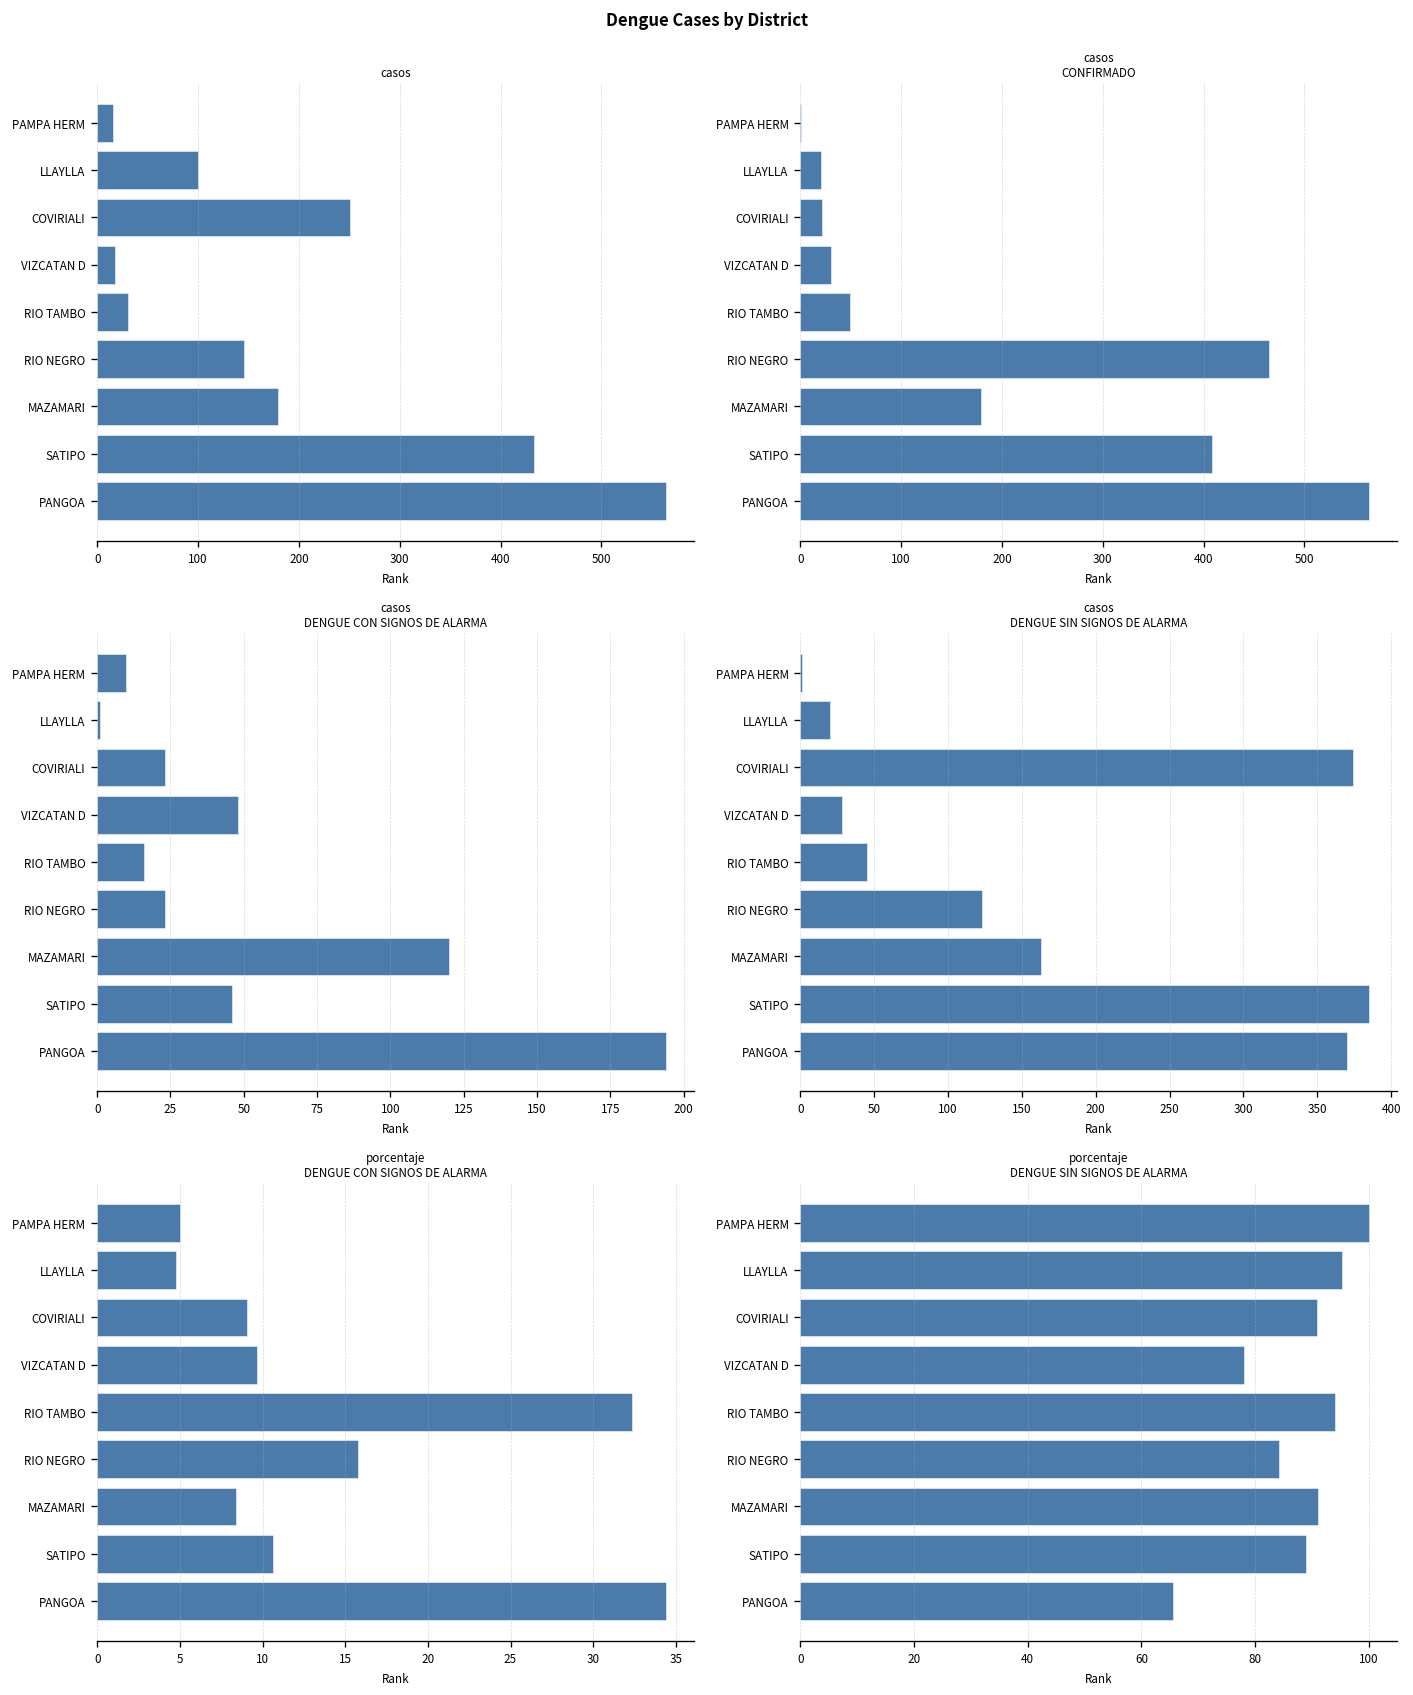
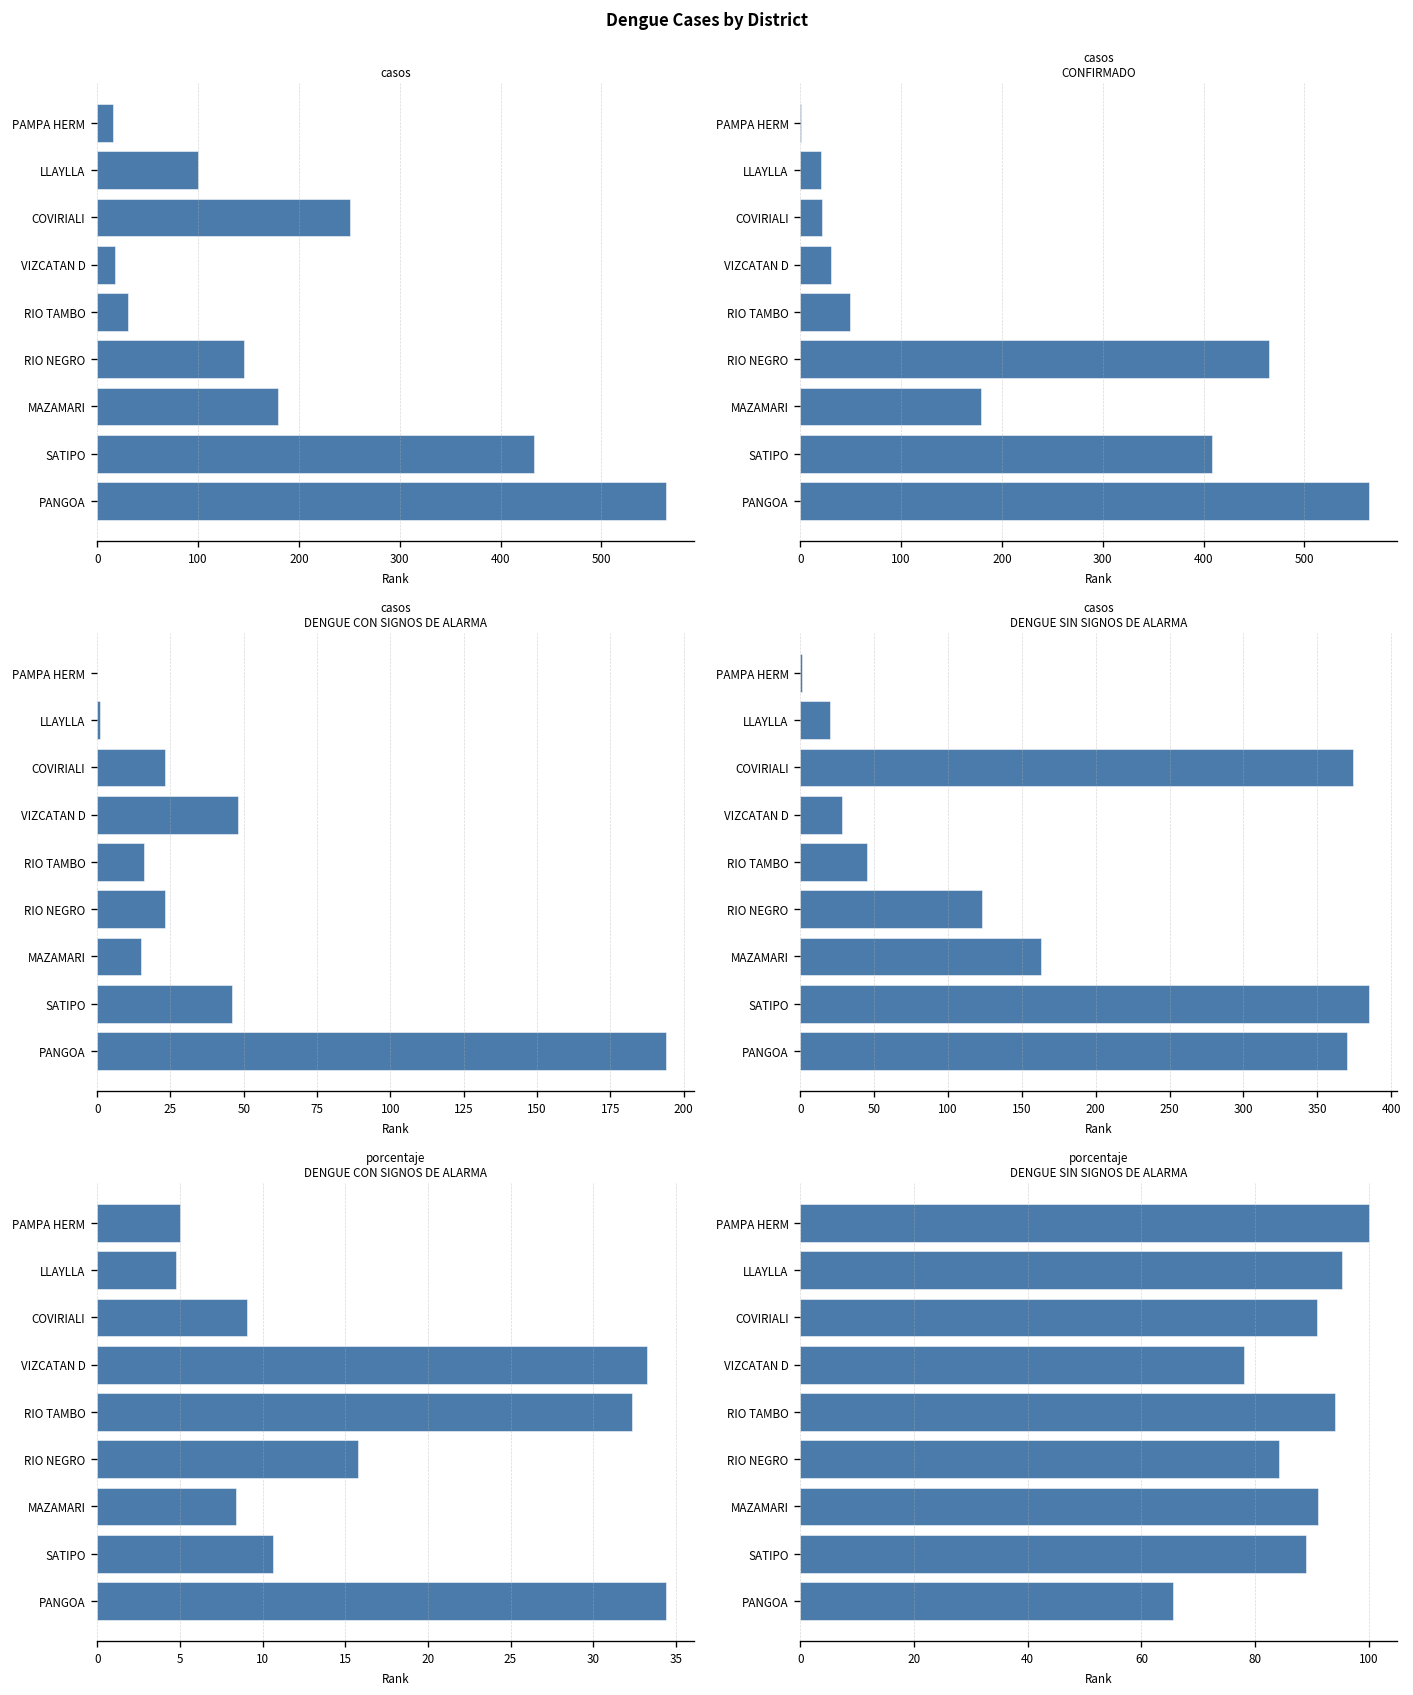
  {
    "casos": {
      "PAMPA HERM": 20,
      "LLAYLLA": 100,
      "COVIRIALI": 250,
      "VIZCATAN D": 20,
      "RIO TAMBO": 30,
      "RIO NEGRO": 150,
      "MAZAMARI": 180,
      "SATIPO": 430,
      "PANGOA": 560
    },
    "casos CONFIRMADO": {
      "LLAYLLA": 20,
      "COVIRIALI": 20,
      "VIZCATAN D": 30,
      "RIO TAMBO": 50,
      "RIO NEGRO": 470,
      "MAZAMARI": 180,
      "SATIPO": 410,
      "PANGOA": 560
    },
    "casos DENGUE CON SIGNOS DE ALARMA": {
-     "PAMPA HERM": 10,
+     "PAMPA HERM": 0,
      "COVIRIALI": 23,
      "VIZCATAN D": 48,
      "RIO TAMBO": 16,
      "RIO NEGRO": 23,
-     "MAZAMARI": 120,
+     "MAZAMARI": 15,
      "SATIPO": 46,
      "PANGOA": 194
    },
    "casos DENGUE SIN SIGNOS DE ALARMA": {
      "LLAYLLA": 20,
      "COVIRIALI": 374,
      "VIZCATAN D": 28,
      "RIO TAMBO": 45,
      "RIO NEGRO": 123,
      "MAZAMARI": 163,
      "SATIPO": 385,
      "PANGOA": 370
    },
    "porcentaje DENGUE CON SIGNOS DE ALARMA": {
      "PAMPA HERM": 5.0,
      "LLAYLLA": 4.8,
      "COVIRIALI": 9.1,
-     "VIZCATAN D": 9.7,
+     "VIZCATAN D": 33.2,
      "RIO TAMBO": 32.4,
      "RIO NEGRO": 15.8,
      "MAZAMARI": 8.4,
      "SATIPO": 10.6,
      "PANGOA": 34.4
    },
    "porcentaje DENGUE SIN SIGNOS DE ALARMA": {
      "PAMPA HERM": 100,
      "LLAYLLA": 95,
      "COVIRIALI": 91,
      "VIZCATAN D": 78,
      "RIO TAMBO": 94,
      "RIO NEGRO": 84,
      "MAZAMARI": 91,
      "SATIPO": 89,
      "PANGOA": 66
    }
  }
